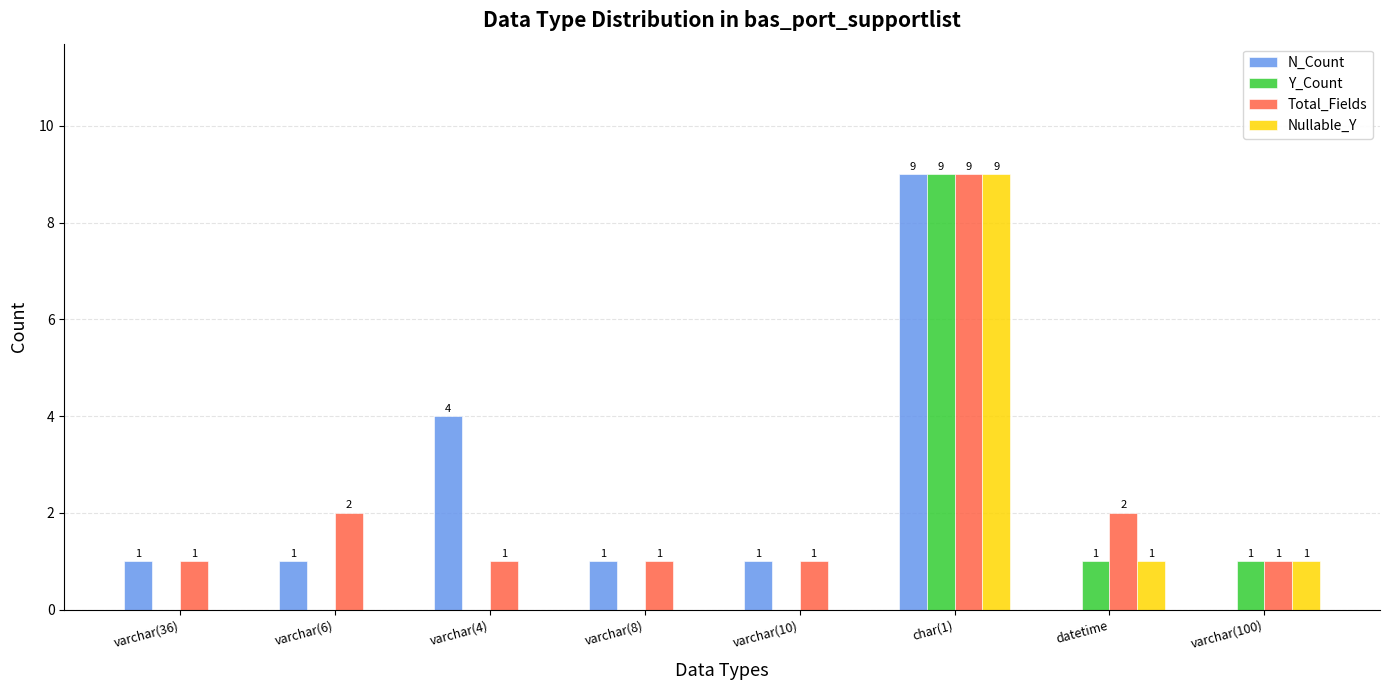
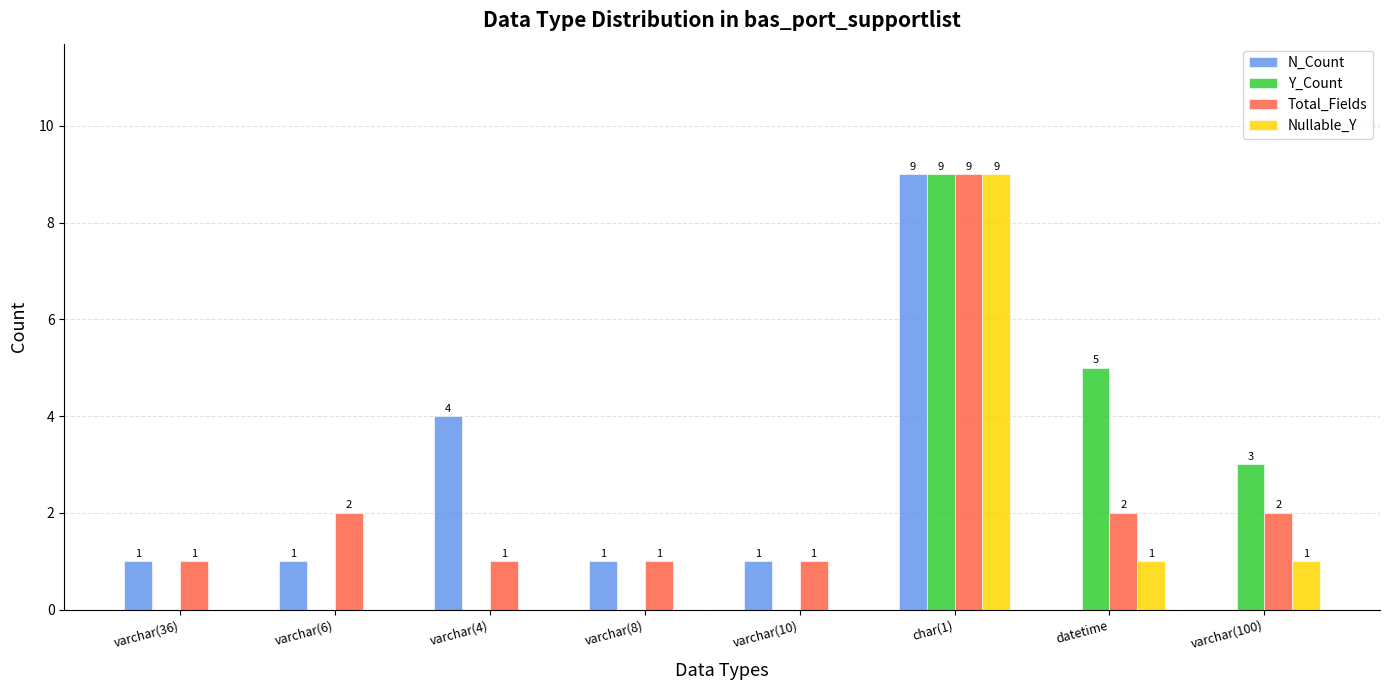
  {
    "N_Count": {
      "varchar(36)": 1,
      "varchar(6)": 1,
      "varchar(4)": 4,
      "varchar(8)": 1,
      "varchar(10)": 1,
      "char(1)": 9
    },
    "Y_Count": {
      "char(1)": 9,
-     "datetime": 1,
-     "varchar(100)": 1
+     "datetime": 5,
+     "varchar(100)": 3
    },
    "Total_Fields": {
      "varchar(36)": 1,
      "varchar(6)": 2,
      "varchar(4)": 1,
      "varchar(8)": 1,
      "varchar(10)": 1,
      "char(1)": 9,
      "datetime": 2,
-     "varchar(100)": 1
+     "varchar(100)": 2
    },
    "Nullable_Y": {
      "char(1)": 9,
      "datetime": 1,
      "varchar(100)": 1
    }
  }
